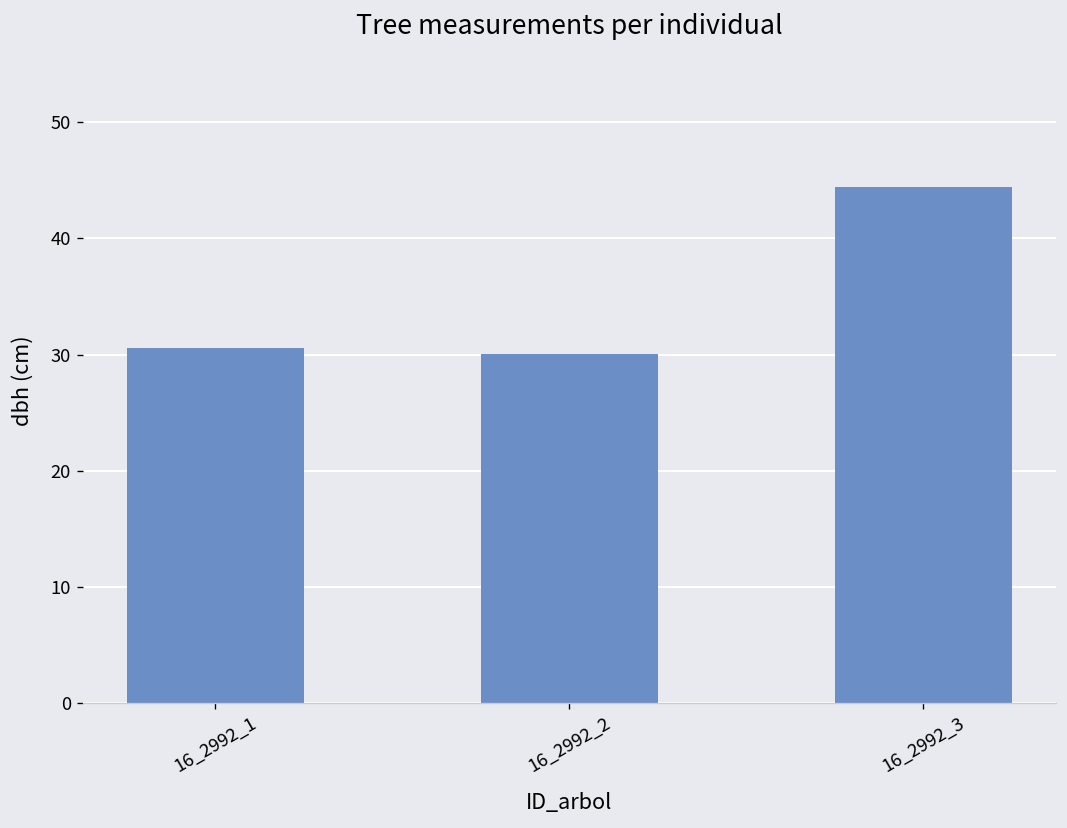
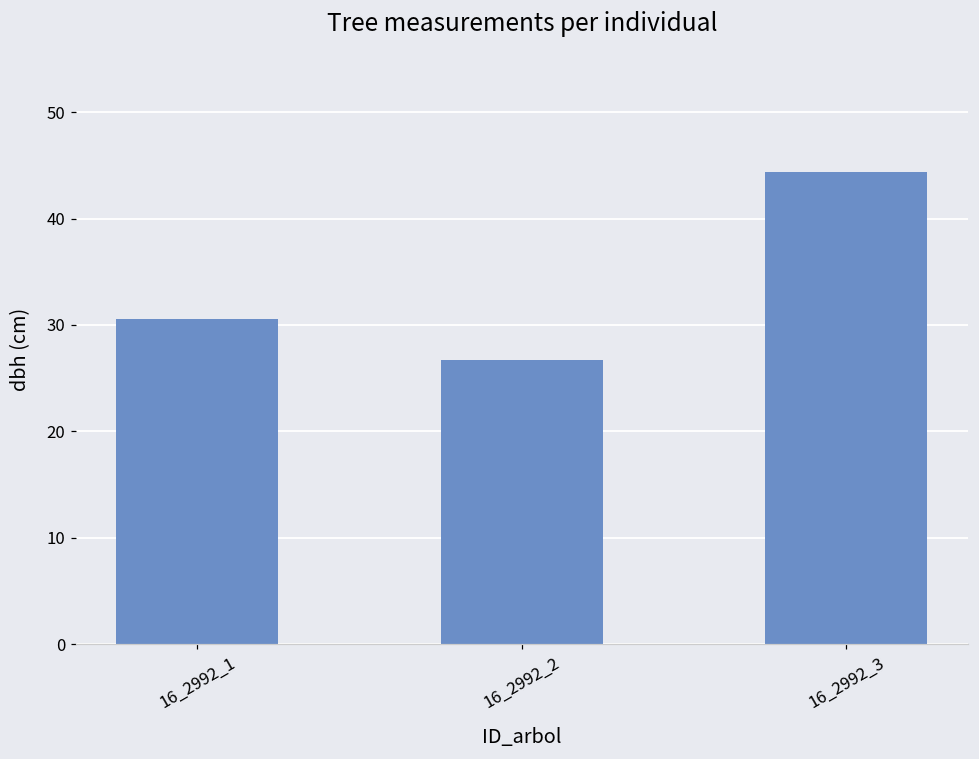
  {
    "16_2992_1": 31,
-   "16_2992_2": 30,
+   "16_2992_2": 27,
    "16_2992_3": 44
  }
